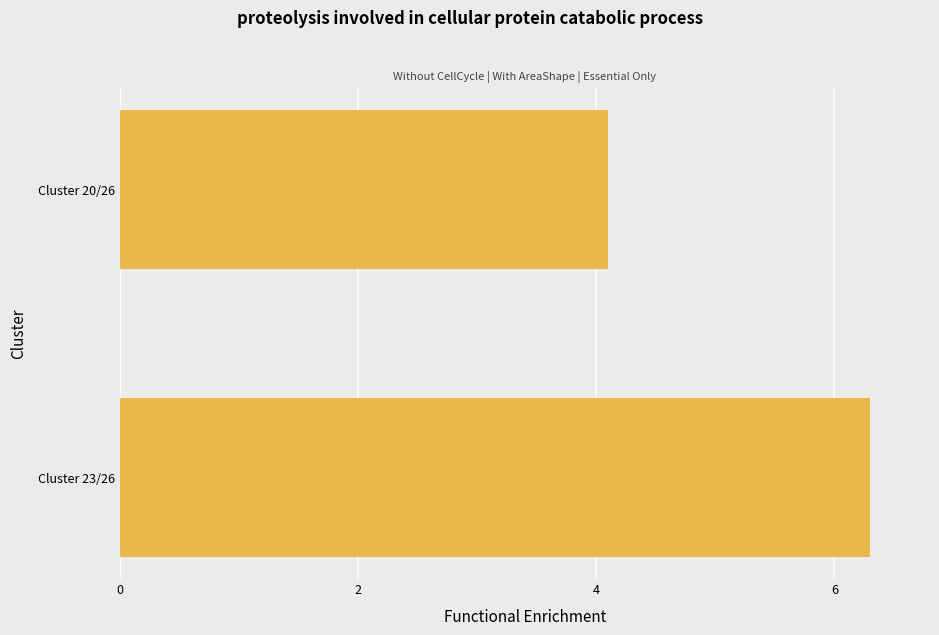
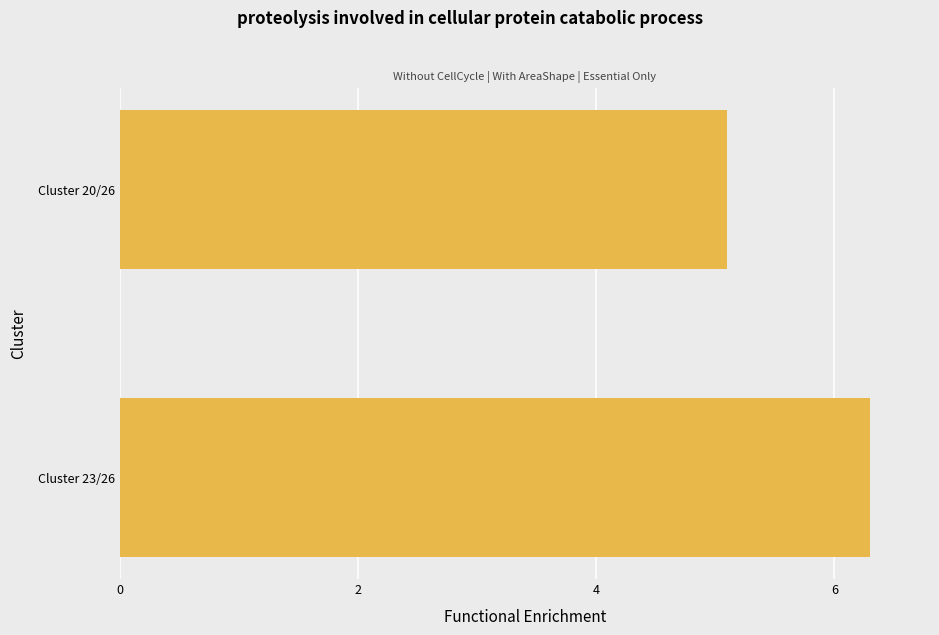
  {
-   "Cluster 20/26": 4.1,
+   "Cluster 20/26": 5.1,
    "Cluster 23/26": 6.3
  }
